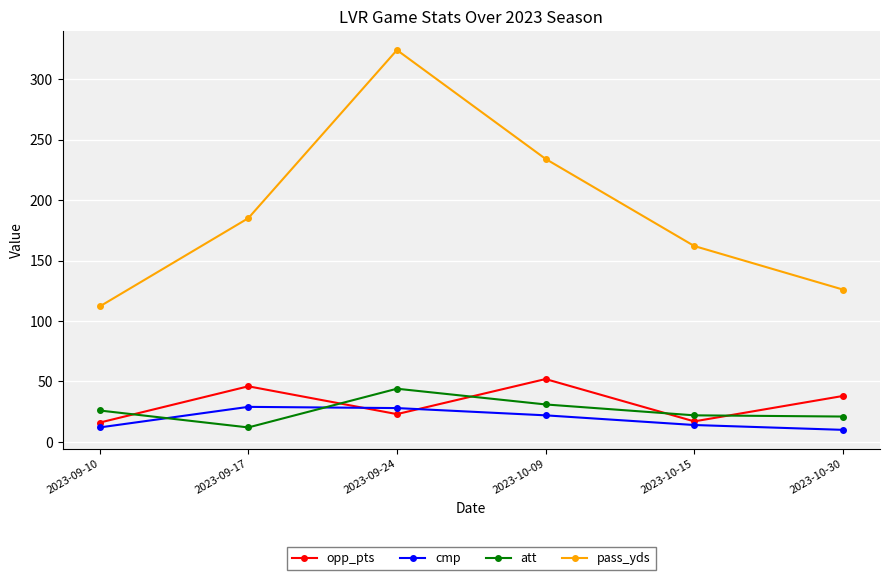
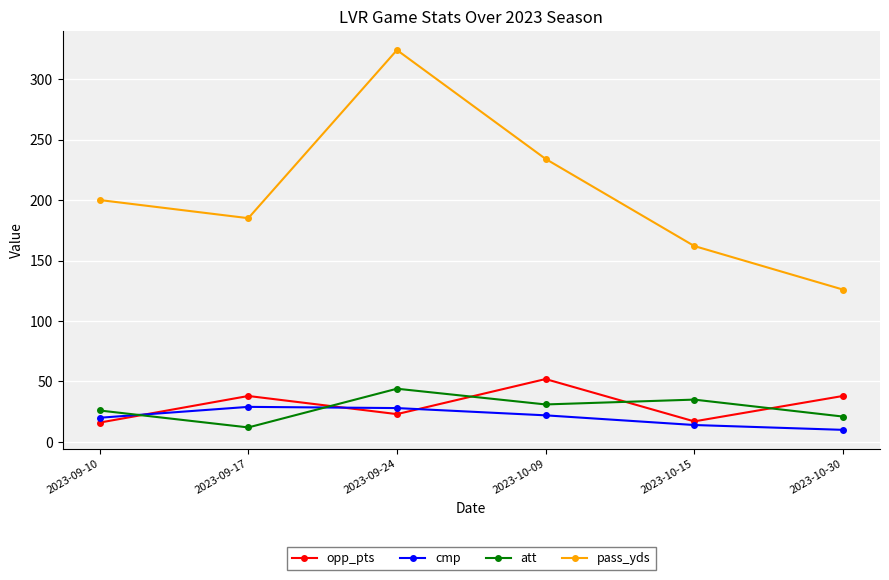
  {
    "opp_pts": {
      "2023-09-10": 16,
-     "2023-09-17": 46,
+     "2023-09-17": 38,
      "2023-09-24": 23,
      "2023-10-09": 52,
      "2023-10-15": 17,
      "2023-10-30": 38
    },
    "cmp": {
-     "2023-09-10": 12,
+     "2023-09-10": 20,
      "2023-09-17": 29,
      "2023-09-24": 28,
      "2023-10-09": 22,
      "2023-10-15": 14,
      "2023-10-30": 10
    },
    "att": {
      "2023-09-10": 26,
      "2023-09-17": 12,
      "2023-09-24": 44,
      "2023-10-09": 31,
-     "2023-10-15": 22,
+     "2023-10-15": 35,
      "2023-10-30": 21
    },
    "pass_yds": {
-     "2023-09-10": 112,
+     "2023-09-10": 200,
      "2023-09-17": 185,
      "2023-09-24": 324,
      "2023-10-09": 234,
      "2023-10-15": 162,
      "2023-10-30": 126
    }
  }
